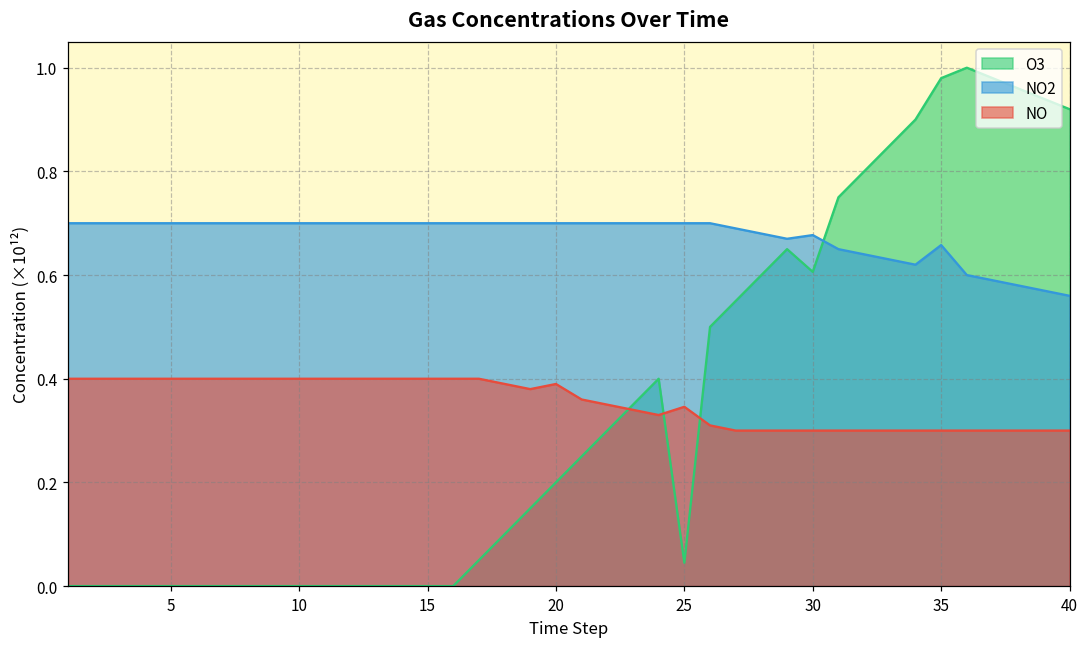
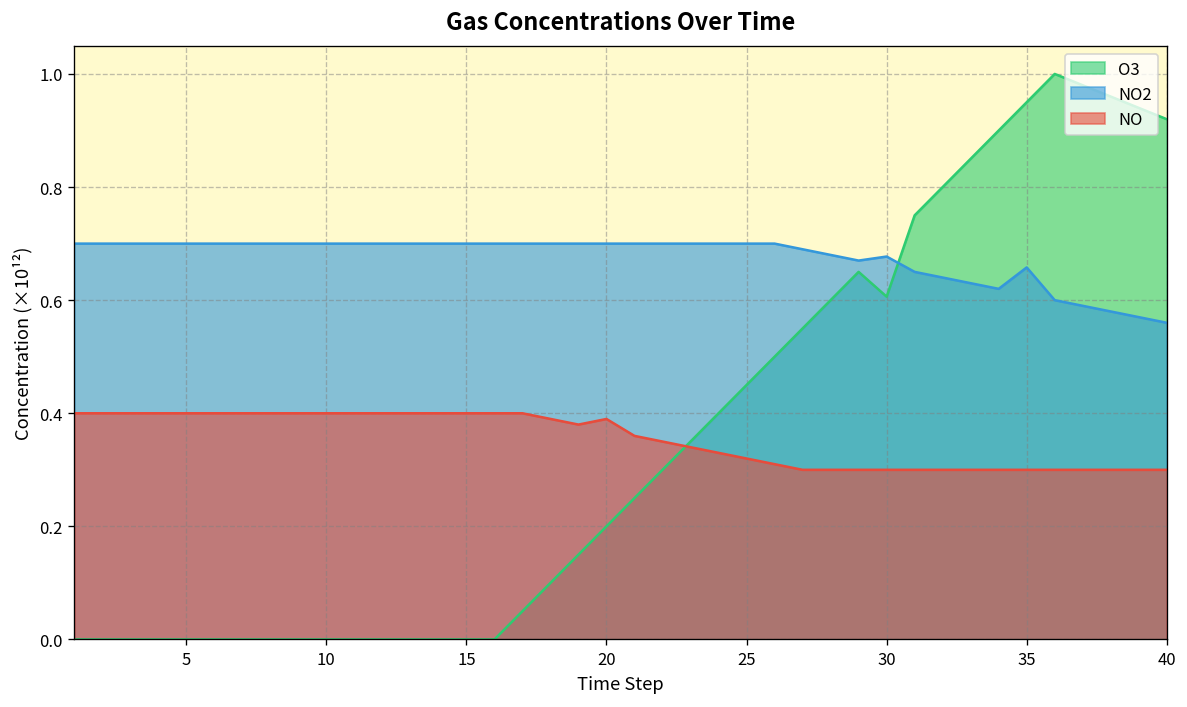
  {
    "O3": {
      "5": 0.00,
      "10": 0.00,
      "15": 0.00,
      "20": 0.20,
-     "25": 0.05,
+     "25": 0.45,
      "30": 0.61,
-     "35": 0.98,
+     "35": 0.95,
      "40": 0.92
    },
    "NO2": {
      "5": 0.70,
      "10": 0.70,
      "15": 0.70,
      "20": 0.70,
      "25": 0.70,
      "30": 0.68,
      "35": 0.66,
      "40": 0.56
    },
    "NO": {
      "5": 0.40,
      "10": 0.40,
      "15": 0.40,
      "20": 0.39,
-     "25": 0.35,
+     "25": 0.32,
      "30": 0.30,
      "35": 0.30,
      "40": 0.30
    }
  }
